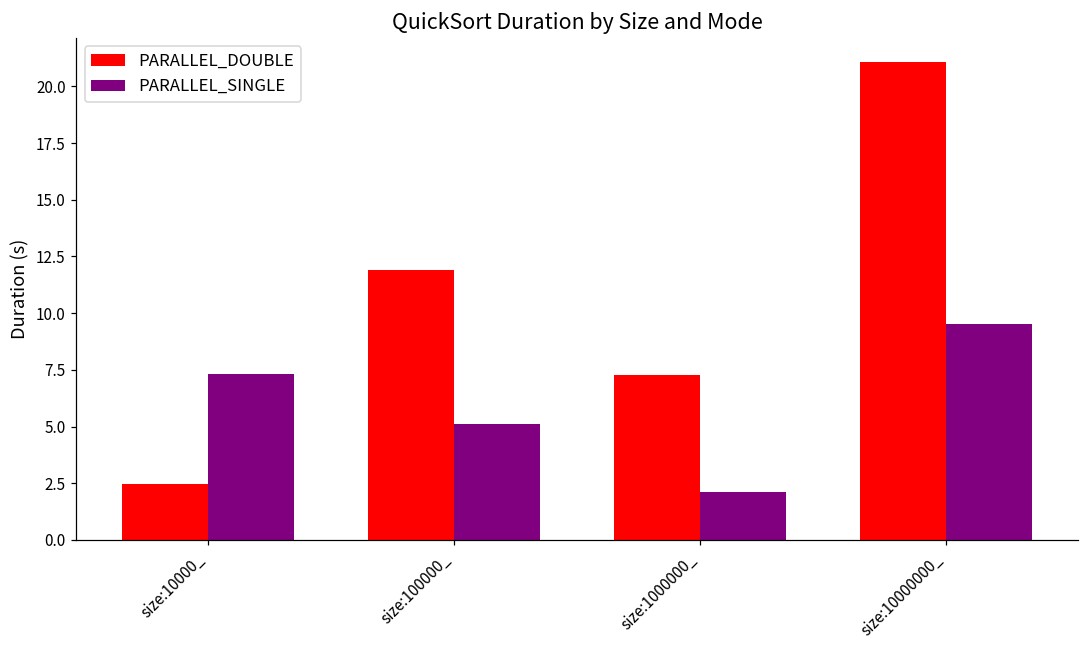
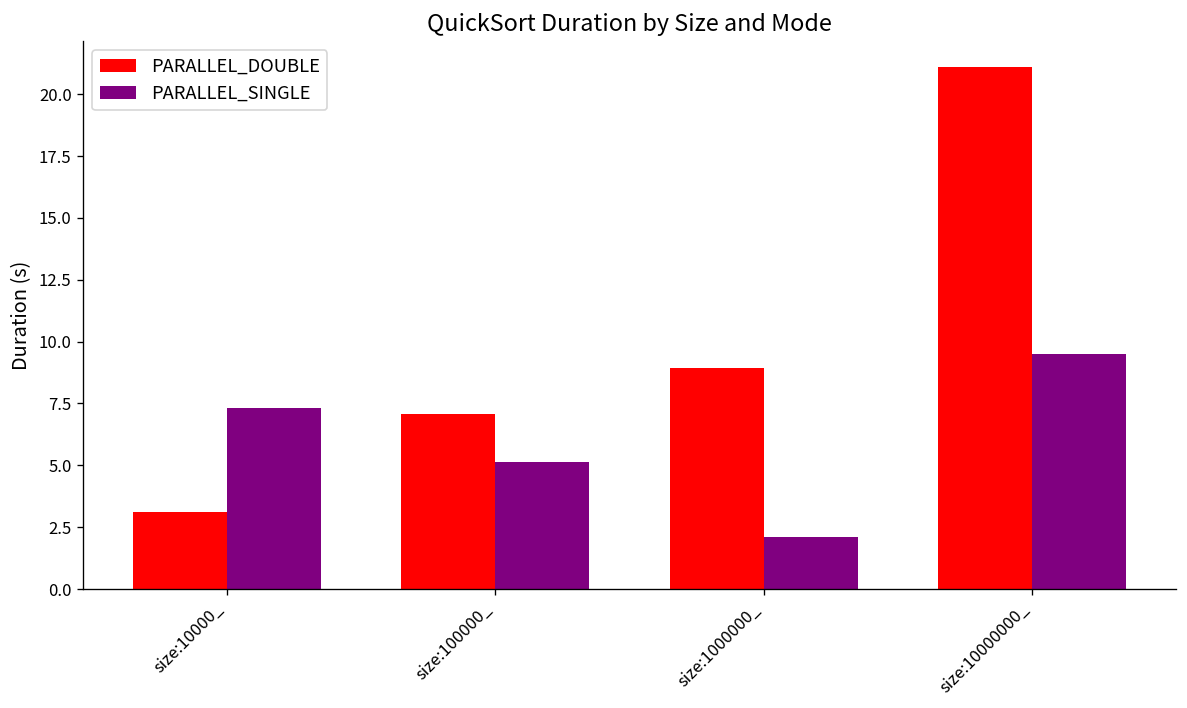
  {
    "PARALLEL_DOUBLE": {
-     "size:10000_": 2.5,
-     "size:100000_": 11.9,
-     "size:1000000_": 7.3,
+     "size:10000_": 3.1,
+     "size:100000_": 7.1,
+     "size:1000000_": 8.9,
      "size:10000000_": 21.1
    },
    "PARALLEL_SINGLE": {
      "size:10000_": 7.3,
      "size:100000_": 5.1,
      "size:1000000_": 2.1,
      "size:10000000_": 9.5
    }
  }
